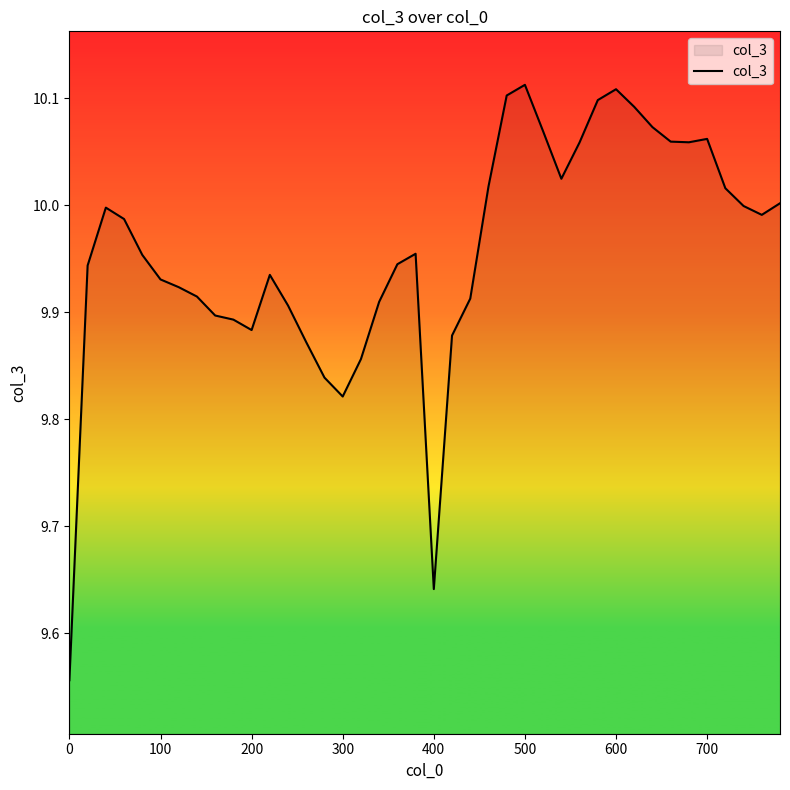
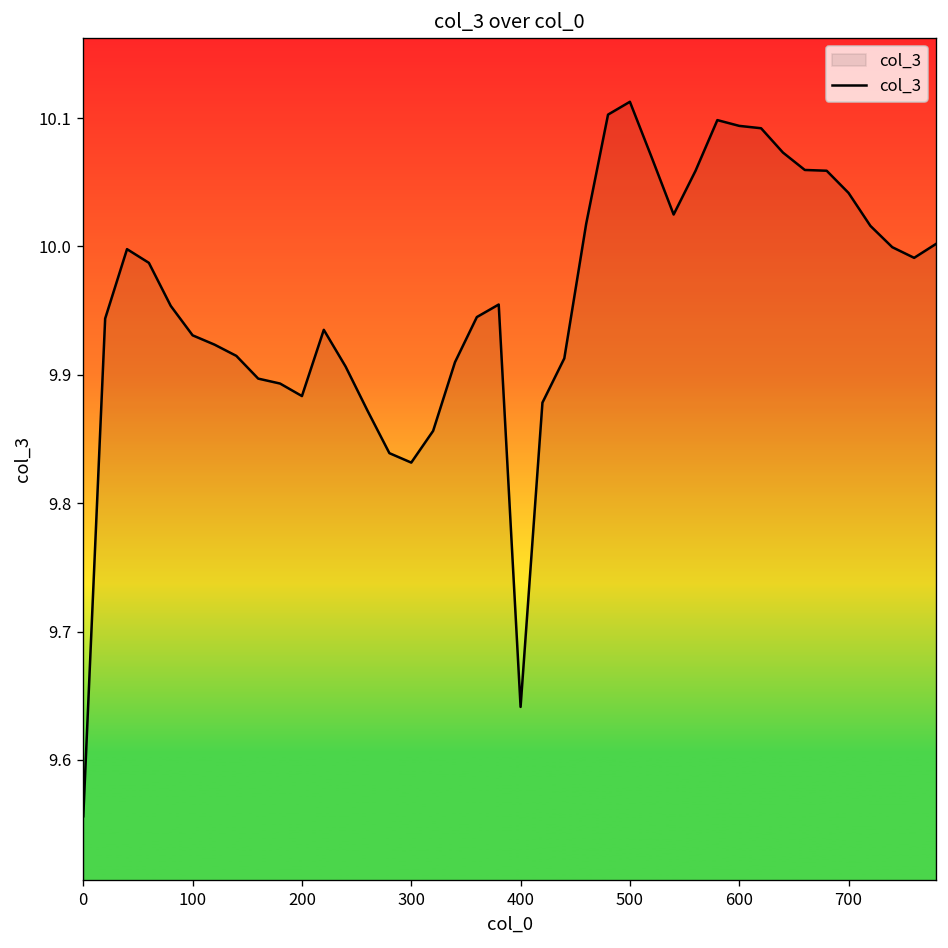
  {
    "0": 9.556,
    "100": 9.931,
    "200": 9.883,
-   "300": 9.821,
+   "300": 9.832,
    "400": 9.641,
    "500": 10.113,
-   "600": 10.109,
-   "700": 10.062
+   "600": 10.094,
+   "700": 10.042
  }
